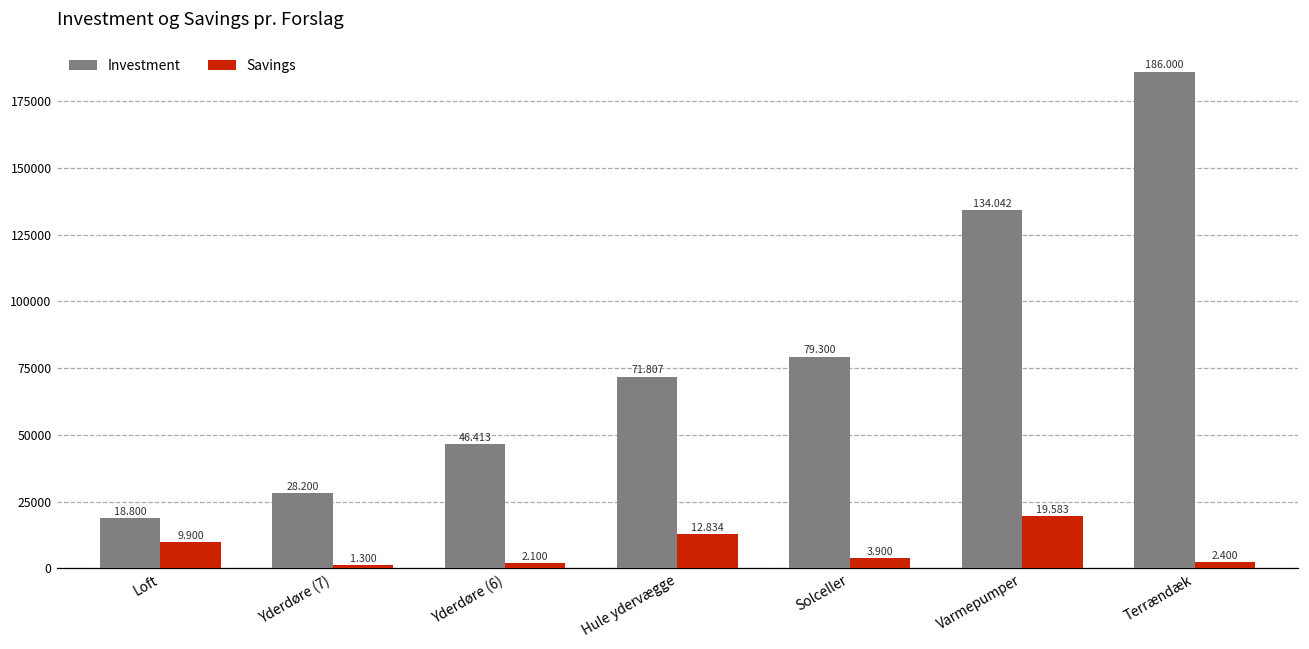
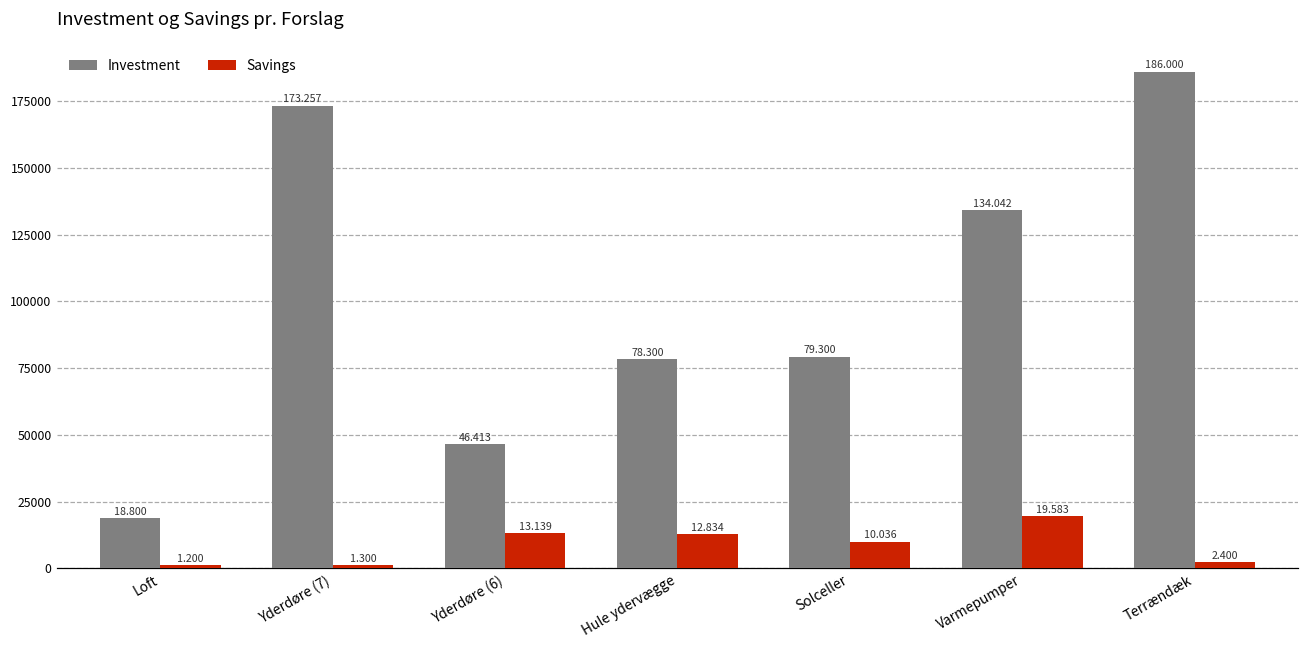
  {
    "Investment": {
-     "Yderdøre (7)": 28.200,
-     "Hule ydervægge": 71.807
+     "Yderdøre (7)": 173.257,
+     "Hule ydervægge": 78.300
    },
    "Savings": {
-     "Loft": 9.900,
-     "Yderdøre (6)": 2.100,
-     "Solceller": 3.900
+     "Loft": 1.200,
+     "Yderdøre (6)": 13.139,
+     "Solceller": 10.036
    }
  }
